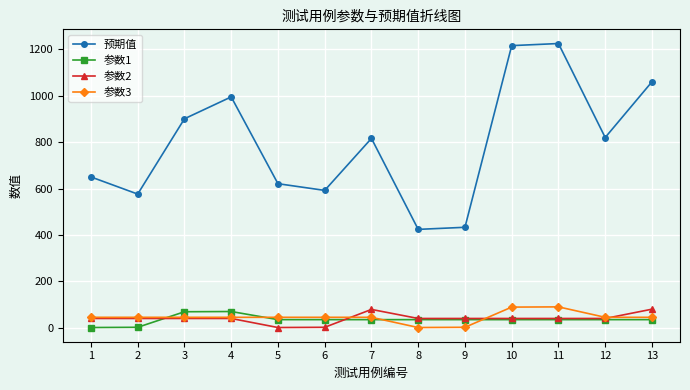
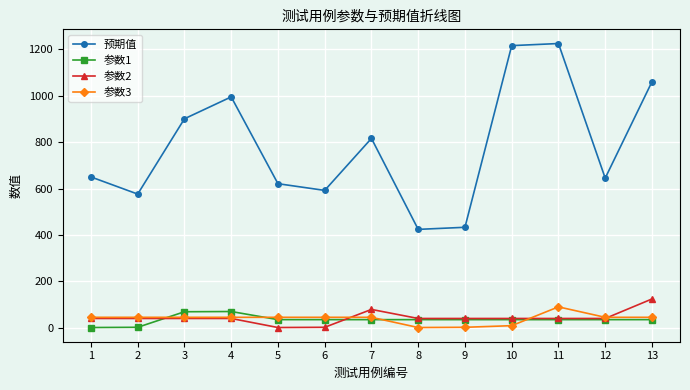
  {
    "预期值": {
      "1": 650,
      "2": 580,
      "3": 900,
      "4": 1000,
      "5": 620,
      "6": 590,
      "7": 820,
      "8": 420,
      "9": 430,
      "10": 1220,
      "11": 1230,
-     "12": 820,
+     "12": 640,
      "13": 1060
    },
    "参数1": {
      "1": 0,
      "2": 0,
      "3": 70,
      "4": 70
    },
    "参数2": {
      "5": 0,
      "6": 0,
      "7": 80,
-     "13": 80
+     "13": 120
    },
    "参数3": {
      "8": 0,
      "9": 0,
-     "10": 90,
+     "10": 10,
      "11": 90
    }
  }
